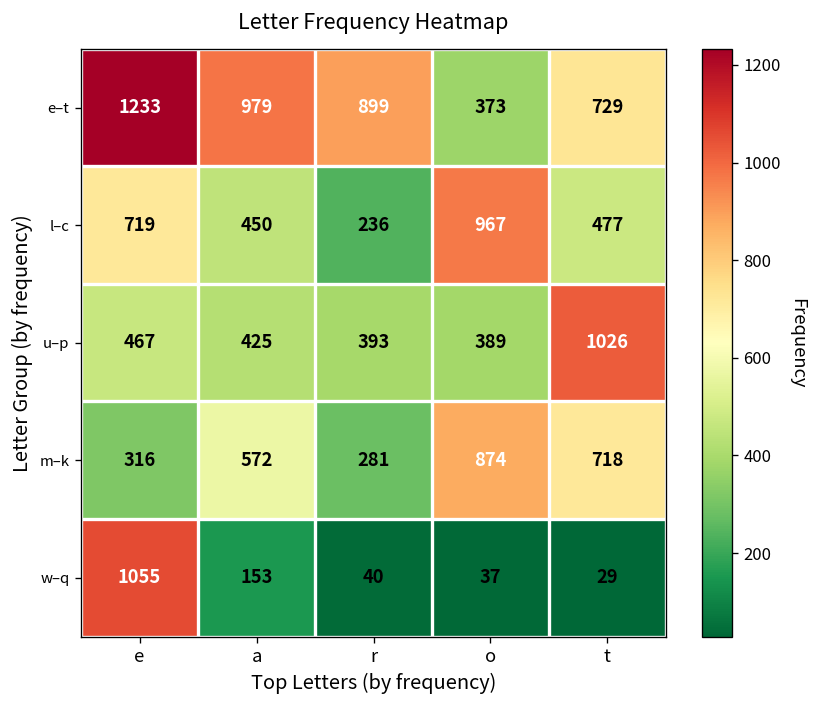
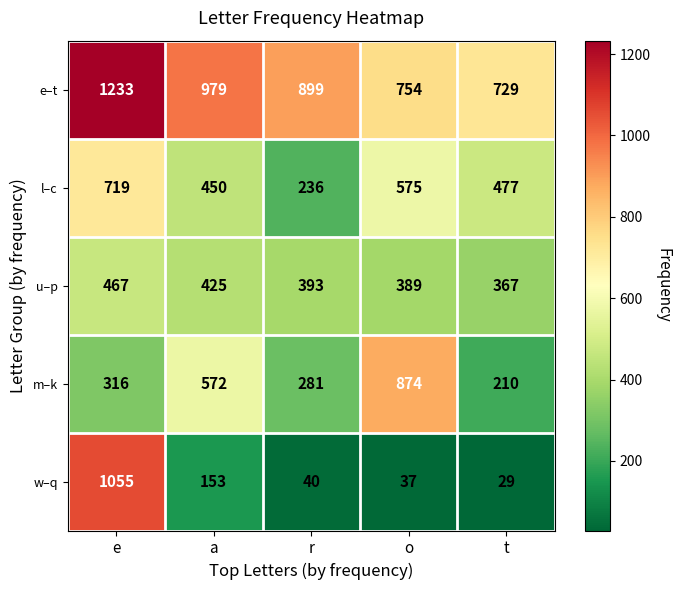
  {
    "e–t": {
      "e": 1233,
      "a": 979,
      "r": 899,
-     "o": 373,
+     "o": 754,
      "t": 729
    },
    "l–c": {
      "e": 719,
      "a": 450,
      "r": 236,
-     "o": 967,
+     "o": 575,
      "t": 477
    },
    "u–p": {
      "e": 467,
      "a": 425,
      "r": 393,
      "o": 389,
-     "t": 1026
+     "t": 367
    },
    "m–k": {
      "e": 316,
      "a": 572,
      "r": 281,
      "o": 874,
-     "t": 718
+     "t": 210
    },
    "w–q": {
      "e": 1055,
      "a": 153,
      "r": 40,
      "o": 37,
      "t": 29
    }
  }
